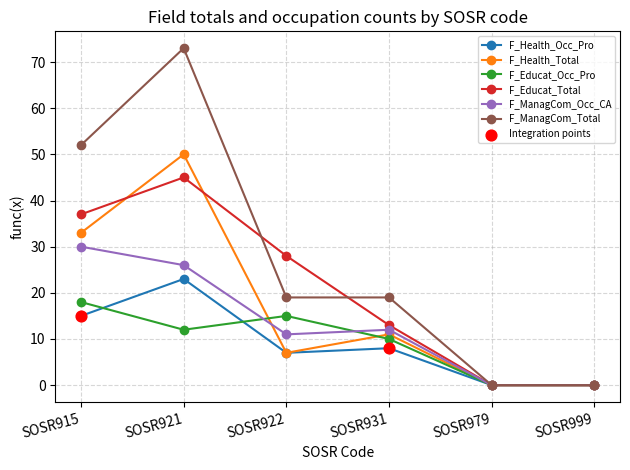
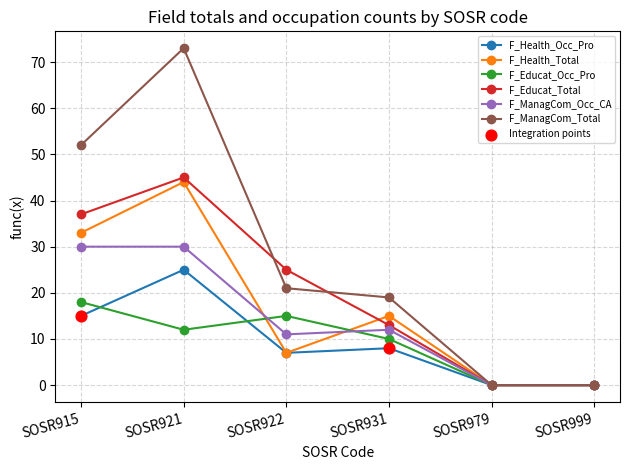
  {
    "F_Health_Occ_Pro": {
-     "SOSR921": 23
+     "SOSR921": 25
    },
    "F_Health_Total": {
      "SOSR915": 33,
-     "SOSR921": 50,
-     "SOSR931": 11
+     "SOSR921": 44,
+     "SOSR931": 15
    },
    "F_Educat_Occ_Pro": {
      "SOSR915": 18,
      "SOSR921": 12,
      "SOSR922": 15,
      "SOSR931": 10
    },
    "F_Educat_Total": {
      "SOSR915": 37,
      "SOSR921": 45,
-     "SOSR922": 28,
+     "SOSR922": 25,
      "SOSR931": 13
    },
    "F_ManagCom_Occ_CA": {
      "SOSR915": 30,
-     "SOSR921": 26,
+     "SOSR921": 30,
      "SOSR922": 11,
      "SOSR931": 12
    },
    "F_ManagCom_Total": {
      "SOSR915": 52,
      "SOSR921": 73,
-     "SOSR922": 19,
+     "SOSR922": 21,
      "SOSR931": 19
    }
  }
